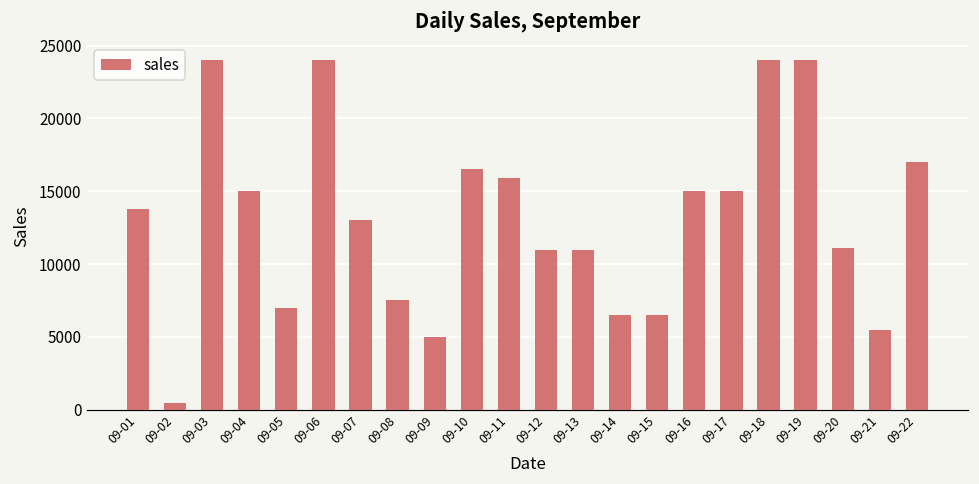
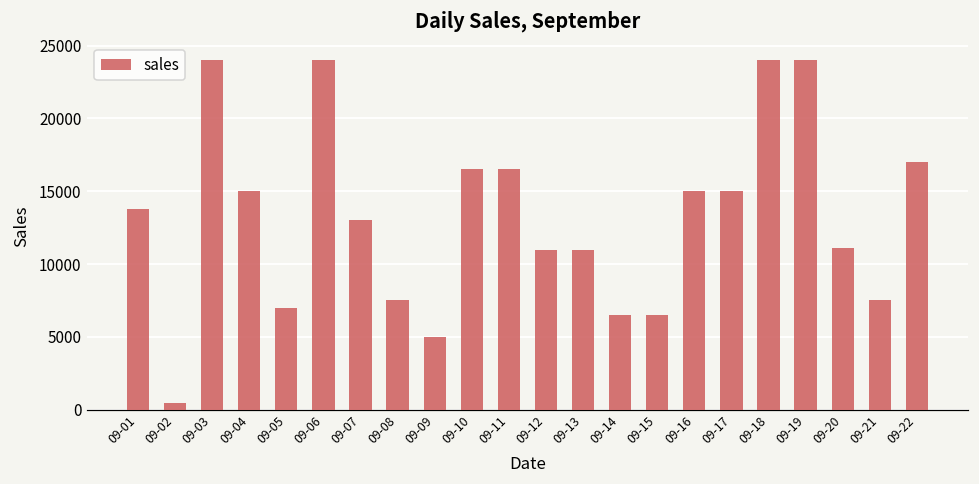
  {
    "09-01": 13800,
    "09-02": 400,
    "09-03": 24000,
    "09-04": 15000,
    "09-05": 7000,
    "09-06": 24000,
    "09-07": 13000,
    "09-08": 7500,
    "09-09": 5000,
    "09-10": 16500,
-   "09-11": 15900,
+   "09-11": 16500,
    "09-12": 11000,
    "09-13": 11000,
    "09-14": 6500,
    "09-15": 6500,
    "09-16": 15000,
    "09-17": 15000,
    "09-18": 24000,
    "09-19": 24000,
    "09-20": 11100,
-   "09-21": 5500,
+   "09-21": 7500,
    "09-22": 17000
  }
